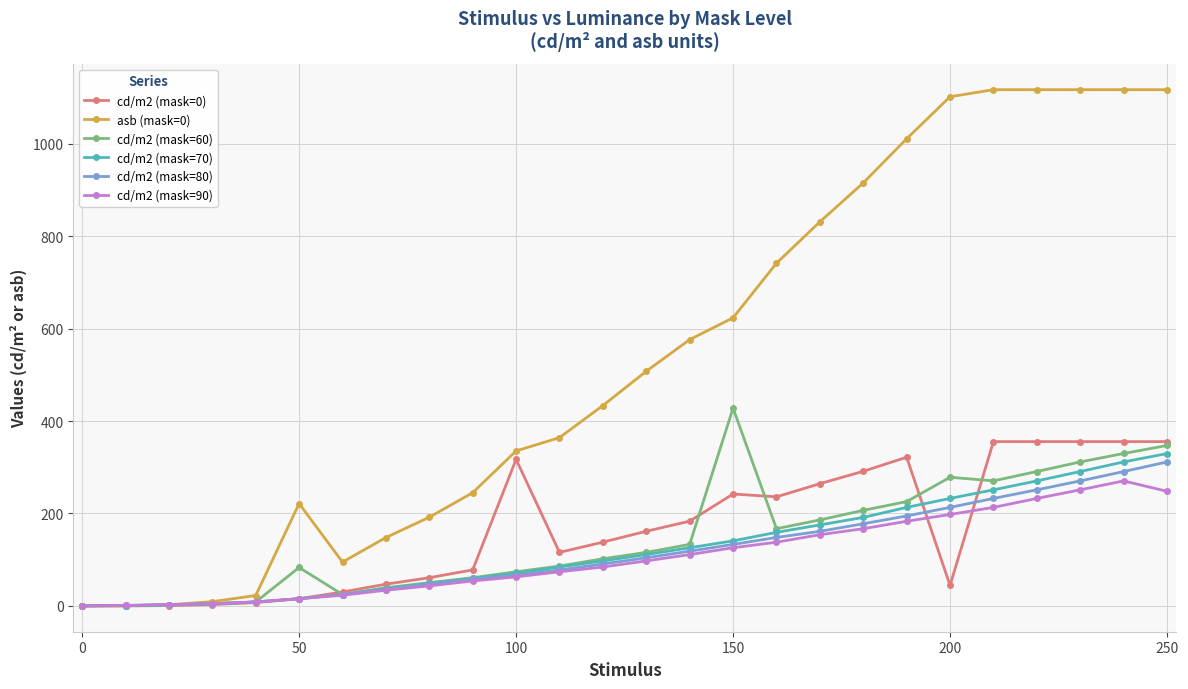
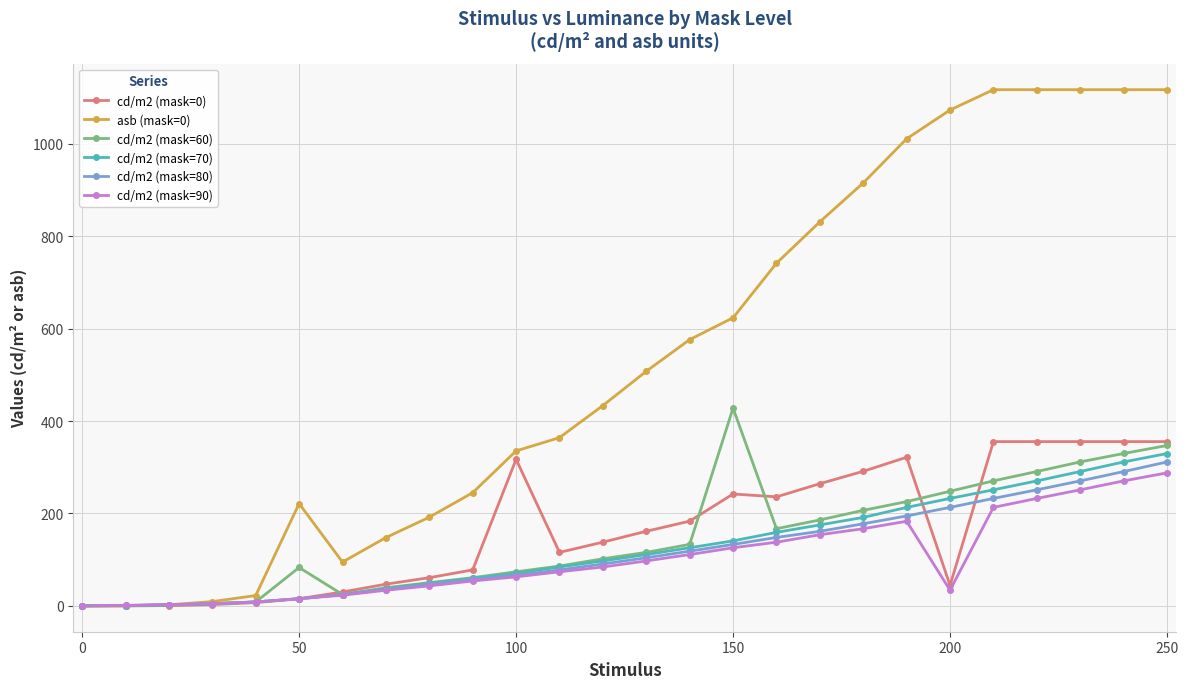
  {
    "cd/m2 (mask=0)": {
      "100": 320,
      "150": 240,
      "200": 40,
      "250": 360
    },
    "asb (mask=0)": {
      "50": 220,
      "100": 340,
      "150": 620,
-     "200": 1100,
+     "200": 1070,
      "250": 1120
    },
    "cd/m2 (mask=60)": {
      "50": 80,
      "150": 430,
-     "200": 280,
+     "200": 250,
      "250": 350
    },
    "cd/m2 (mask=90)": {
      "150": 130,
-     "200": 200,
-     "250": 250
+     "200": 30,
+     "250": 290
    }
  }
